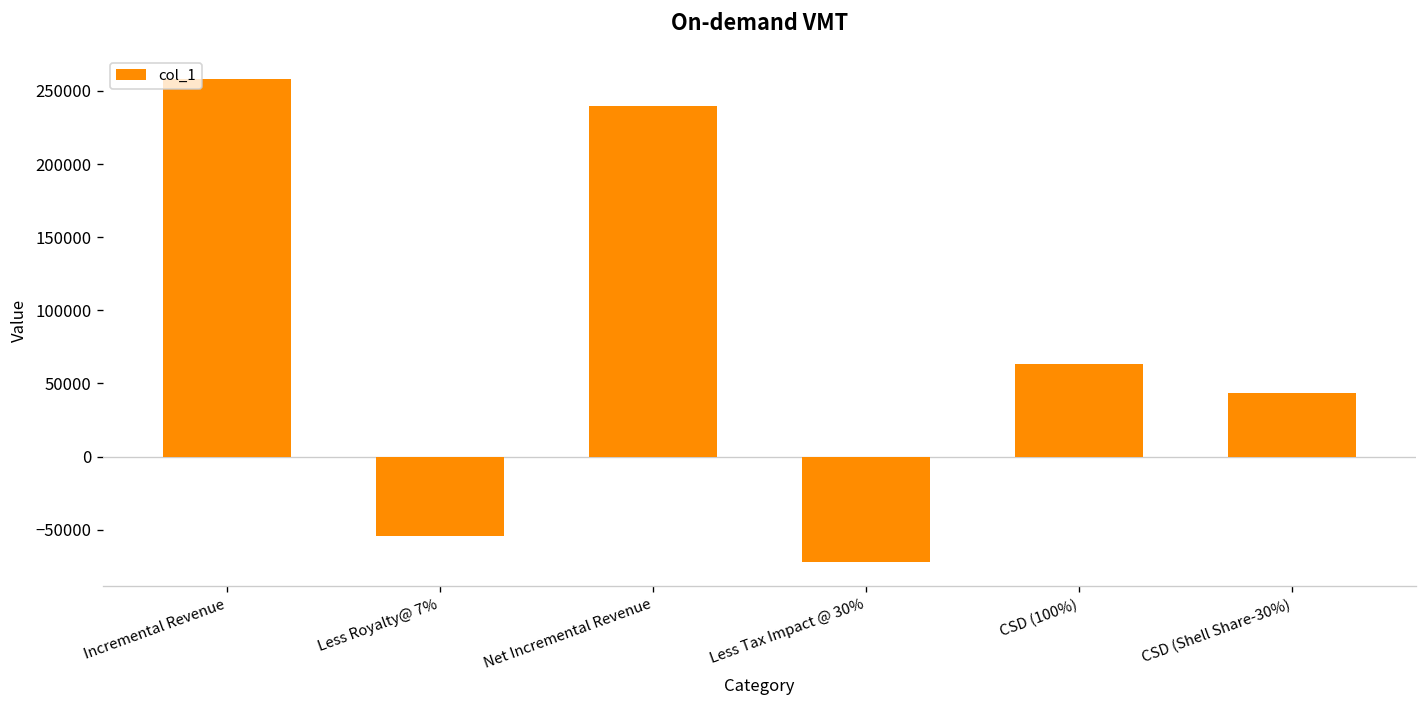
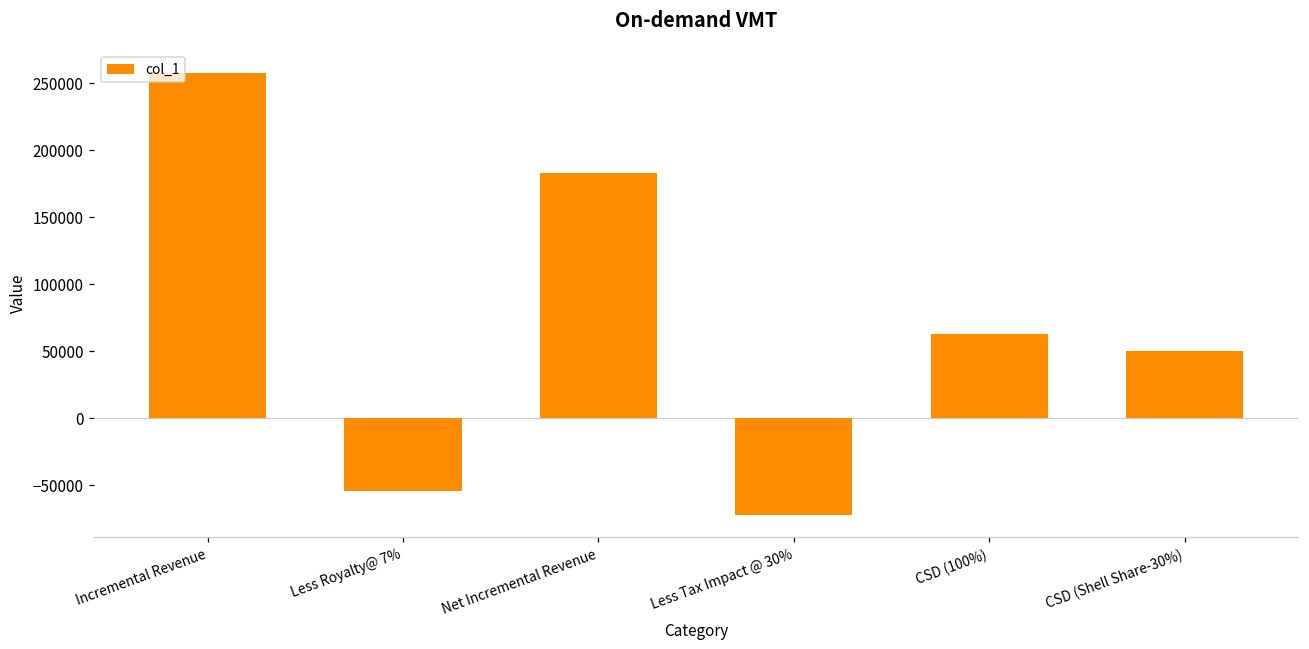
  {
    "Incremental Revenue": 258000,
    "Less Royalty@ 7%": -54000,
-   "Net Incremental Revenue": 240000,
+   "Net Incremental Revenue": 183000,
    "Less Tax Impact @ 30%": -72000,
    "CSD (100%)": 63000,
-   "CSD (Shell Share-30%)": 44000
+   "CSD (Shell Share-30%)": 50000
  }
